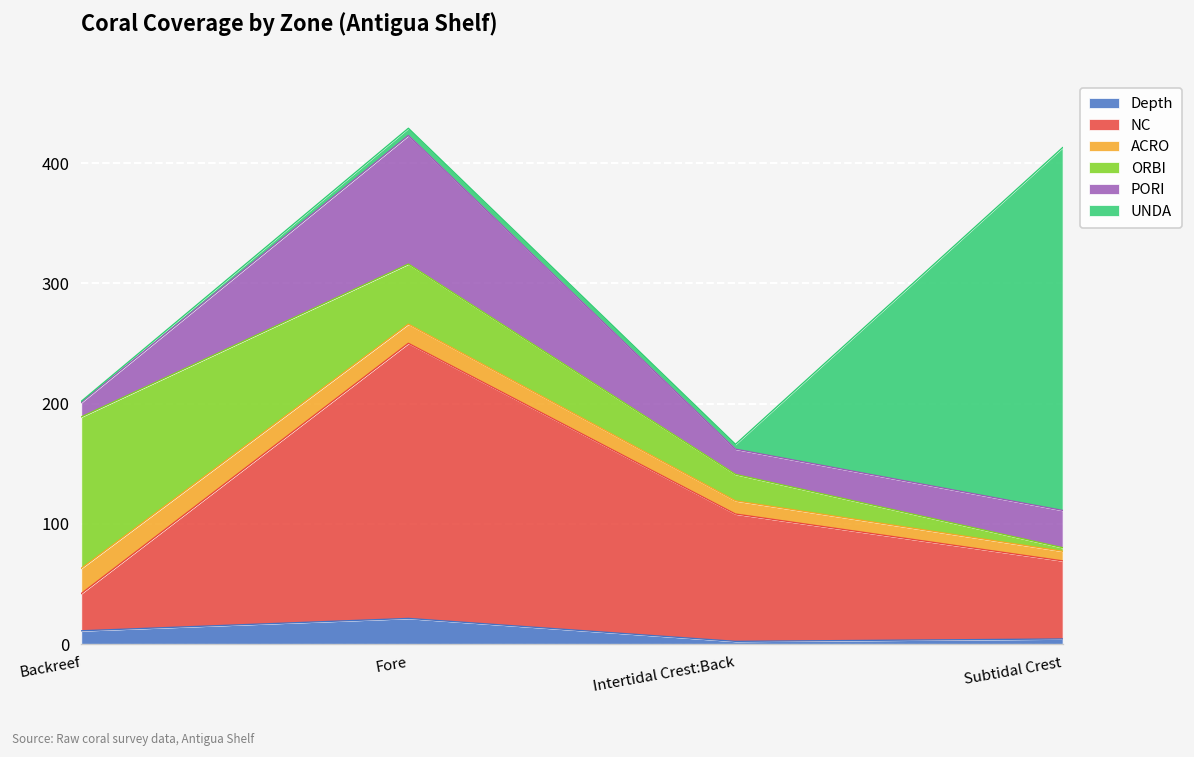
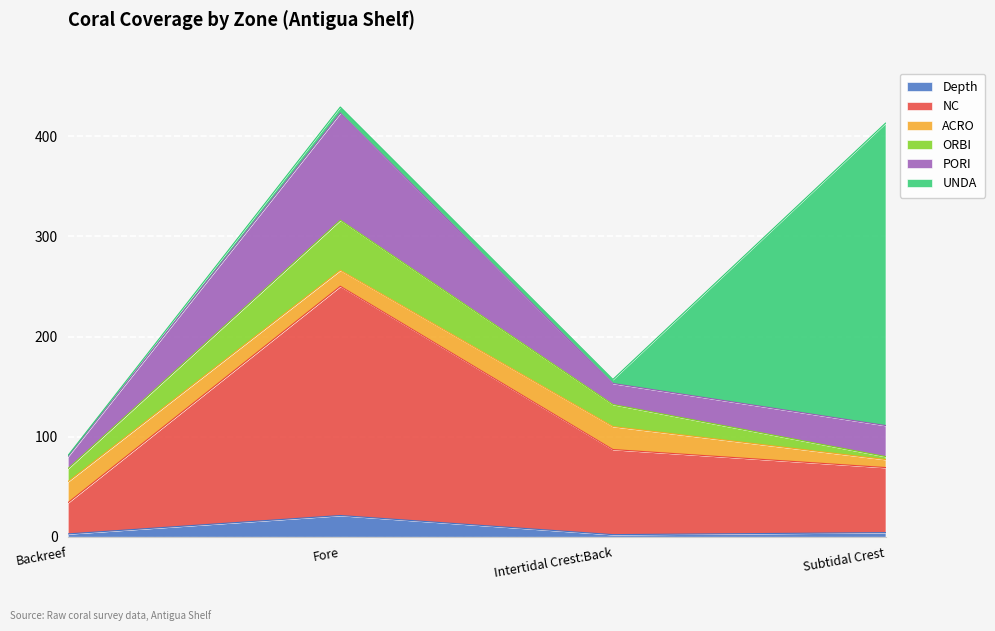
  {
    "Depth": {
-     "Backreef": 11,
+     "Backreef": 3,
      "Fore": 21,
      "Intertidal Crest:Back": 2,
      "Subtidal Crest": 4
    },
    "NC": {
      "Backreef": 31,
      "Fore": 229,
-     "Intertidal Crest:Back": 106,
+     "Intertidal Crest:Back": 85,
      "Subtidal Crest": 65
    },
    "ACRO": {
      "Backreef": 21,
      "Fore": 16,
-     "Intertidal Crest:Back": 11,
+     "Intertidal Crest:Back": 23,
      "Subtidal Crest": 8
    },
    "ORBI": {
-     "Backreef": 126,
+     "Backreef": 13,
      "Fore": 50,
      "Intertidal Crest:Back": 22,
      "Subtidal Crest": 3
    },
    "PORI": {
      "Fore": 107,
      "Intertidal Crest:Back": 21,
      "Subtidal Crest": 31
    },
    "UNDA": {
      "Fore": 6,
      "Intertidal Crest:Back": 4,
      "Subtidal Crest": 302
    }
  }
